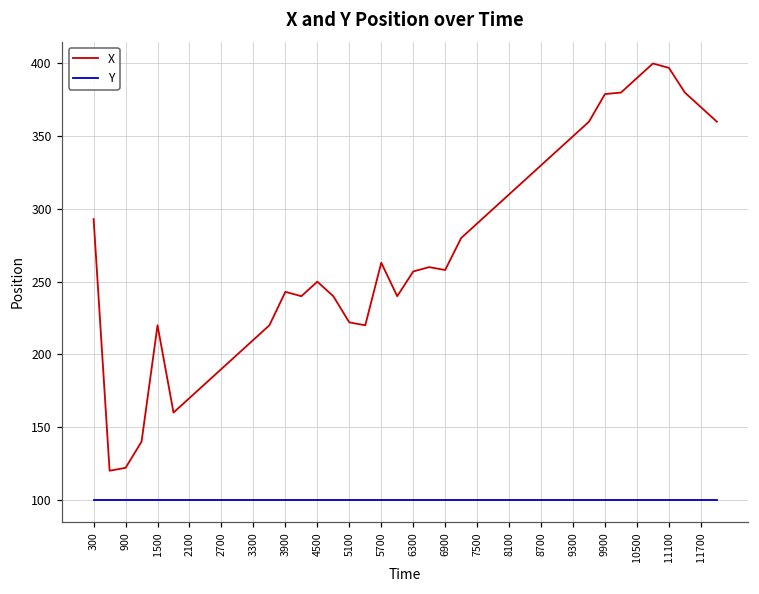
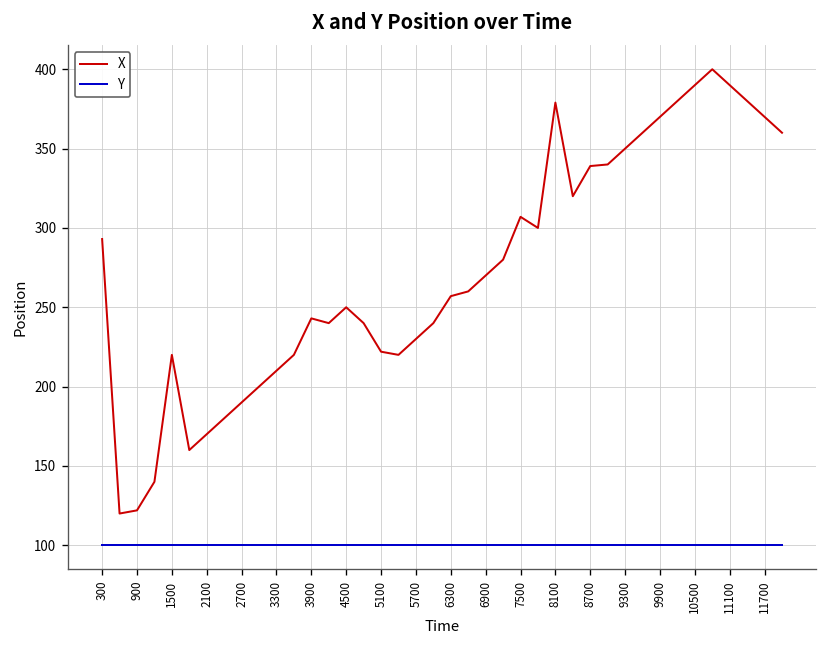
  {
    "X": {
      "300": 293,
      "900": 122,
      "1500": 220,
      "2100": 170,
      "2700": 190,
      "3300": 210,
      "3900": 243,
      "4500": 250,
      "5100": 222,
-     "5700": 263,
+     "5700": 230,
      "6300": 257,
-     "6900": 258,
-     "7500": 290,
-     "8100": 310,
-     "8700": 330,
+     "6900": 270,
+     "7500": 307,
+     "8100": 379,
+     "8700": 339,
      "9300": 350,
-     "9900": 379,
+     "9900": 370,
      "10500": 390,
-     "11100": 397,
+     "11100": 390,
      "11700": 370
    },
    "Y": {
      "300": 100,
      "900": 100,
      "1500": 100,
      "2100": 100,
      "2700": 100,
      "3300": 100,
      "3900": 100,
      "4500": 100,
      "5100": 100,
      "5700": 100,
      "6300": 100,
      "6900": 100,
      "7500": 100,
      "8100": 100,
      "8700": 100,
      "9300": 100,
      "9900": 100,
      "10500": 100,
      "11100": 100,
      "11700": 100
    }
  }
